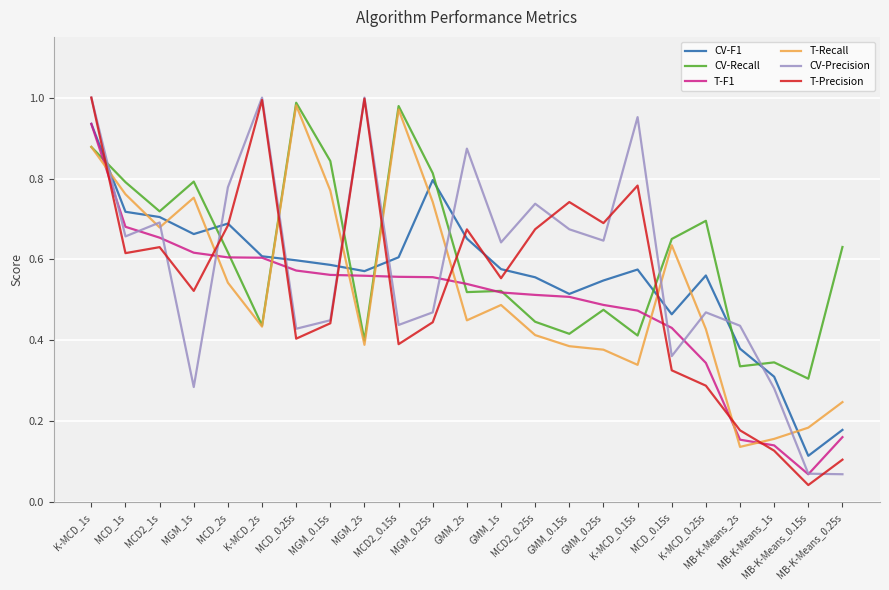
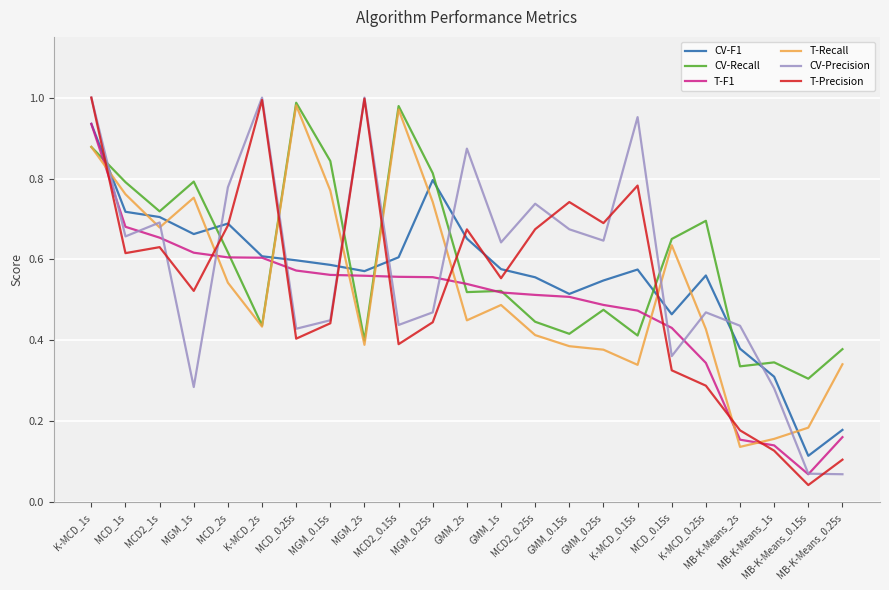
  {
    "CV-F1": {
      "MCD_1s": 0.72,
      "MCD2_1s": 0.70,
      "MGM_1s": 0.66,
      "MCD_0.25s": 0.60,
      "MGM_0.15s": 0.59,
      "MGM_2s": 0.57,
      "MCD2_0.15s": 0.61,
      "MGM_0.25s": 0.80,
      "GMM_2s": 0.65,
      "GMM_1s": 0.58,
      "MCD2_0.25s": 0.56,
      "GMM_0.15s": 0.51,
      "GMM_0.25s": 0.55,
      "K-MCD_0.15s": 0.58,
      "MCD_0.15s": 0.46,
      "K-MCD_0.25s": 0.56,
      "MB-K-Means_2s": 0.38,
      "MB-K-Means_1s": 0.31,
      "MB-K-Means_0.15s": 0.11,
      "MB-K-Means_0.25s": 0.18
    },
    "CV-Recall": {
      "MCD_1s": 0.79,
      "MCD2_1s": 0.72,
      "MGM_1s": 0.79,
      "MCD_2s": 0.62,
      "MCD_0.25s": 0.99,
      "MGM_0.15s": 0.84,
      "MGM_2s": 0.40,
      "MCD2_0.15s": 0.98,
      "MGM_0.25s": 0.81,
      "GMM_2s": 0.52,
      "MCD2_0.25s": 0.45,
      "GMM_0.15s": 0.42,
      "GMM_0.25s": 0.48,
      "K-MCD_0.15s": 0.41,
      "MCD_0.15s": 0.65,
      "K-MCD_0.25s": 0.70,
      "MB-K-Means_2s": 0.34,
      "MB-K-Means_1s": 0.35,
      "MB-K-Means_0.15s": 0.31,
-     "MB-K-Means_0.25s": 0.63
+     "MB-K-Means_0.25s": 0.38
    },
    "T-F1": {
      "MCD_1s": 0.68,
      "MCD2_1s": 0.65,
      "MGM_1s": 0.62,
      "MCD_2s": 0.61,
      "MCD_0.25s": 0.57,
      "MGM_0.15s": 0.56,
      "MGM_2s": 0.56,
      "MCD2_0.15s": 0.56,
      "MGM_0.25s": 0.56,
      "GMM_2s": 0.54,
      "MCD2_0.25s": 0.51,
      "GMM_0.15s": 0.51,
      "GMM_0.25s": 0.49,
      "K-MCD_0.15s": 0.47,
      "MCD_0.15s": 0.43,
      "K-MCD_0.25s": 0.34,
      "MB-K-Means_2s": 0.15,
      "MB-K-Means_1s": 0.14,
      "MB-K-Means_0.25s": 0.16
    },
    "T-Recall": {
      "MCD_1s": 0.76,
      "MCD2_1s": 0.68,
      "MGM_1s": 0.75,
      "MCD_2s": 0.54,
      "MCD_0.25s": 0.98,
      "MGM_0.15s": 0.77,
      "MGM_2s": 0.39,
      "MCD2_0.15s": 0.97,
      "MGM_0.25s": 0.74,
      "GMM_2s": 0.45,
      "GMM_1s": 0.49,
      "MCD2_0.25s": 0.41,
      "GMM_0.15s": 0.39,
      "GMM_0.25s": 0.38,
      "K-MCD_0.15s": 0.34,
      "MCD_0.15s": 0.64,
      "K-MCD_0.25s": 0.43,
      "MB-K-Means_2s": 0.14,
      "MB-K-Means_1s": 0.16,
      "MB-K-Means_0.15s": 0.18,
-     "MB-K-Means_0.25s": 0.25
+     "MB-K-Means_0.25s": 0.34
    },
    "CV-Precision": {
      "MCD_1s": 0.66,
      "MCD2_1s": 0.69,
      "MGM_1s": 0.28,
      "MCD_2s": 0.78,
      "MCD_0.25s": 0.43,
      "MGM_0.15s": 0.45,
      "MCD2_0.15s": 0.44,
      "MGM_0.25s": 0.47,
      "GMM_2s": 0.87,
      "GMM_1s": 0.64,
      "MCD2_0.25s": 0.74,
      "GMM_0.15s": 0.67,
      "GMM_0.25s": 0.65,
      "K-MCD_0.15s": 0.95,
      "MCD_0.15s": 0.36,
      "K-MCD_0.25s": 0.47,
      "MB-K-Means_2s": 0.44,
      "MB-K-Means_1s": 0.28,
      "MB-K-Means_0.25s": 0.07
    },
    "T-Precision": {
      "MCD_1s": 0.62,
      "MCD2_1s": 0.63,
      "MGM_1s": 0.52,
      "MCD_0.25s": 0.40,
      "MGM_0.15s": 0.44,
      "MCD2_0.15s": 0.39,
      "MGM_0.25s": 0.44,
      "GMM_2s": 0.67,
      "GMM_1s": 0.55,
      "MCD2_0.25s": 0.67,
      "GMM_0.15s": 0.74,
      "GMM_0.25s": 0.69,
      "K-MCD_0.15s": 0.78,
      "MCD_0.15s": 0.33,
      "K-MCD_0.25s": 0.29,
      "MB-K-Means_2s": 0.18,
      "MB-K-Means_1s": 0.13,
      "MB-K-Means_0.15s": 0.04,
      "MB-K-Means_0.25s": 0.11
    }
  }
